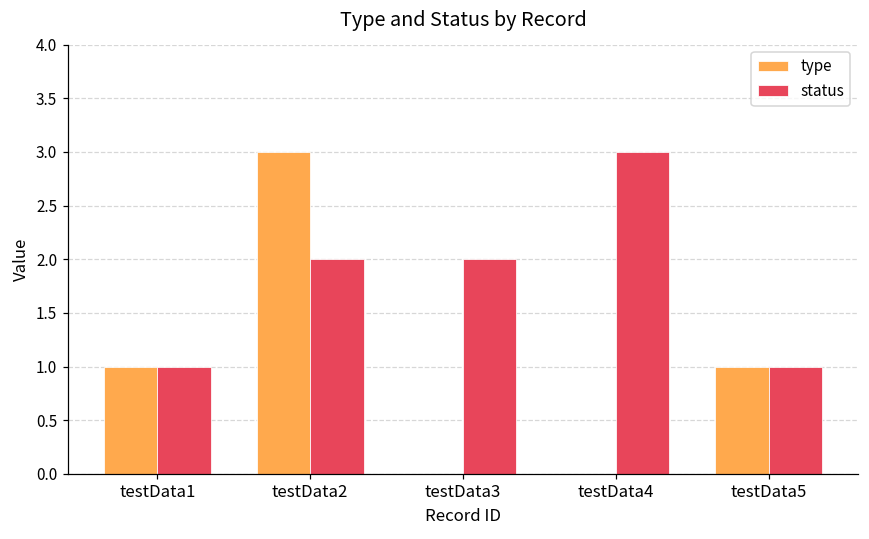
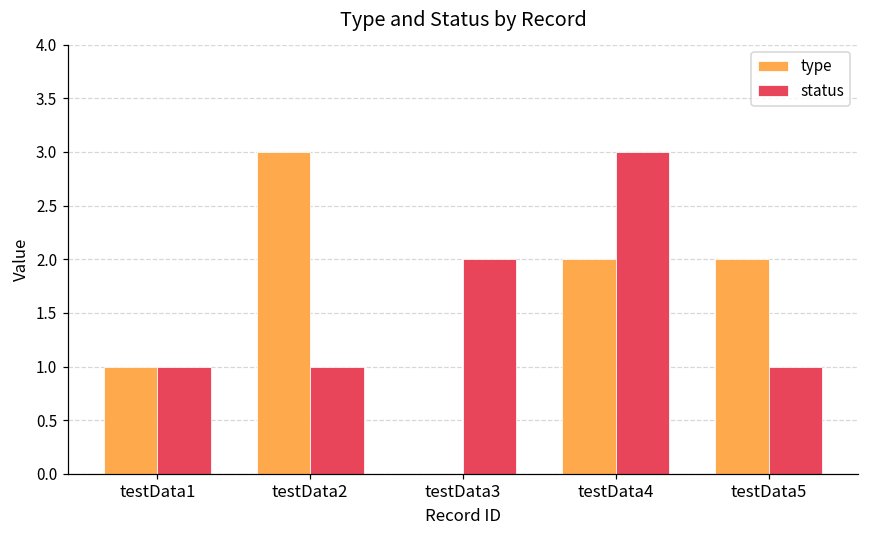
  {
    "type": {
      "testData1": 1,
      "testData2": 3,
      "testData3": 0,
-     "testData4": 0,
-     "testData5": 1
+     "testData4": 2,
+     "testData5": 2
    },
    "status": {
      "testData1": 1,
-     "testData2": 2,
+     "testData2": 1,
      "testData3": 2,
      "testData4": 3,
      "testData5": 1
    }
  }
